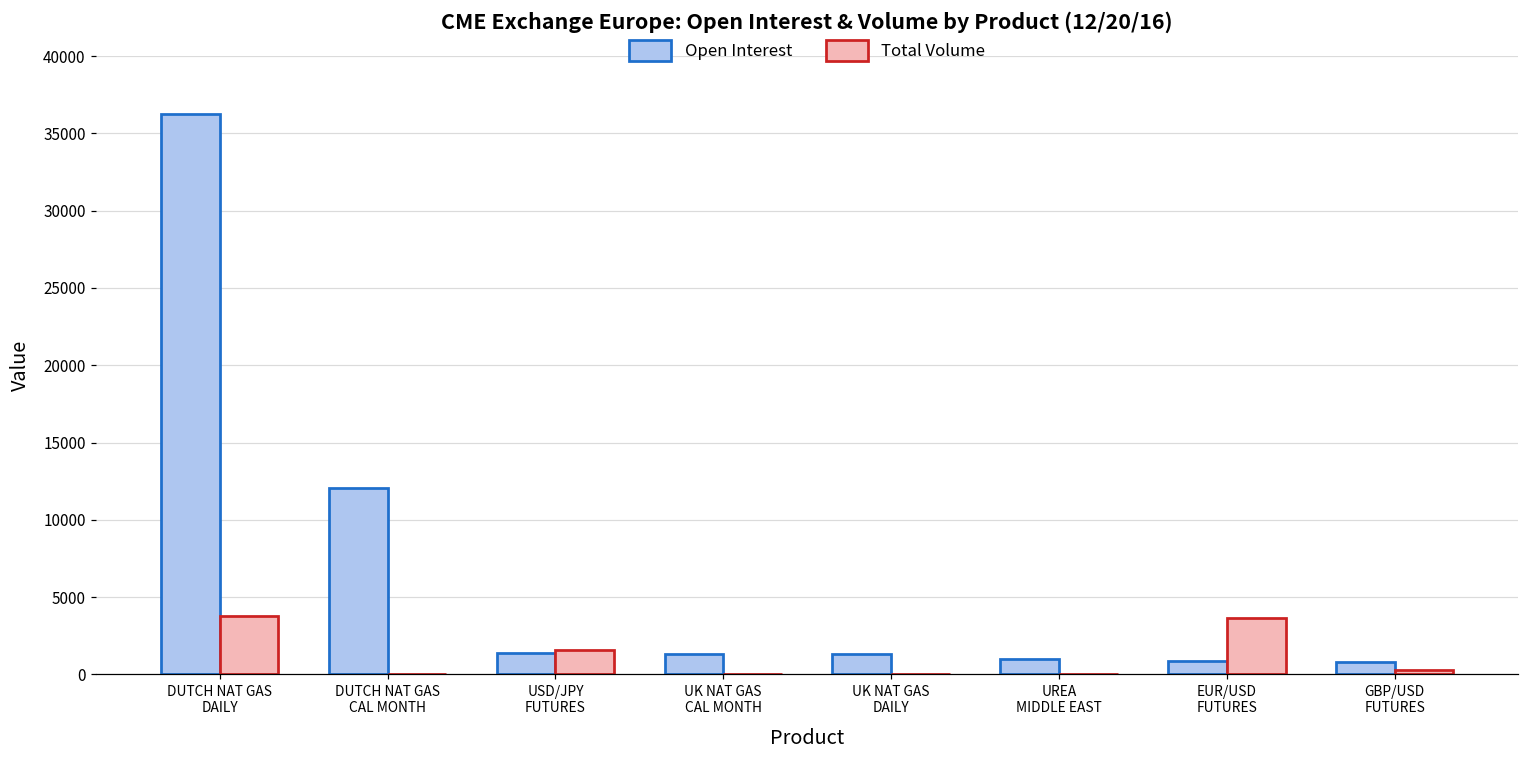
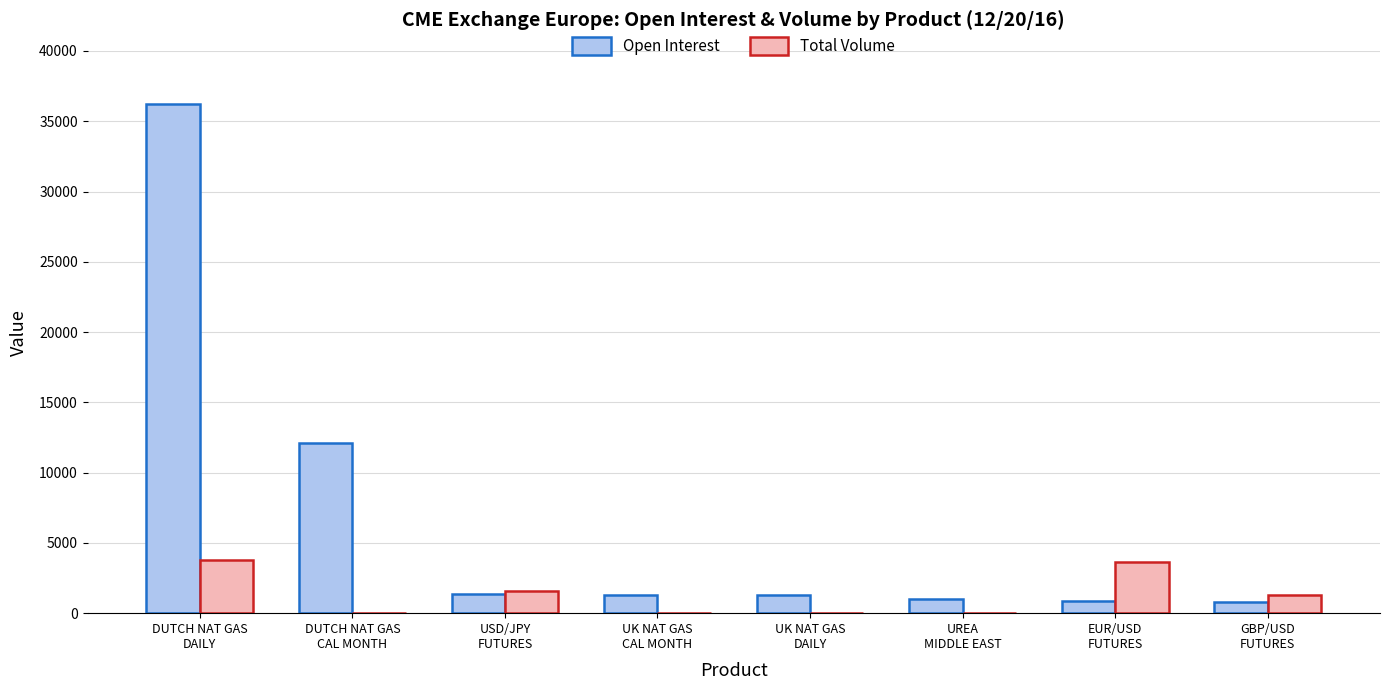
  {
    "Open Interest": {
      "DUTCH NAT GAS DAILY": 36300,
      "DUTCH NAT GAS CAL MONTH": 12100,
      "USD/JPY FUTURES": 1400,
      "UK NAT GAS CAL MONTH": 1300,
      "UK NAT GAS DAILY": 1300,
      "UREA MIDDLE EAST": 1000,
      "EUR/USD FUTURES": 900,
      "GBP/USD FUTURES": 800
    },
    "Total Volume": {
      "DUTCH NAT GAS DAILY": 3800,
      "DUTCH NAT GAS CAL MONTH": 0,
      "USD/JPY FUTURES": 1600,
      "UK NAT GAS CAL MONTH": 0,
      "UK NAT GAS DAILY": 0,
      "UREA MIDDLE EAST": 0,
      "EUR/USD FUTURES": 3600,
-     "GBP/USD FUTURES": 300
+     "GBP/USD FUTURES": 1300
    }
  }
